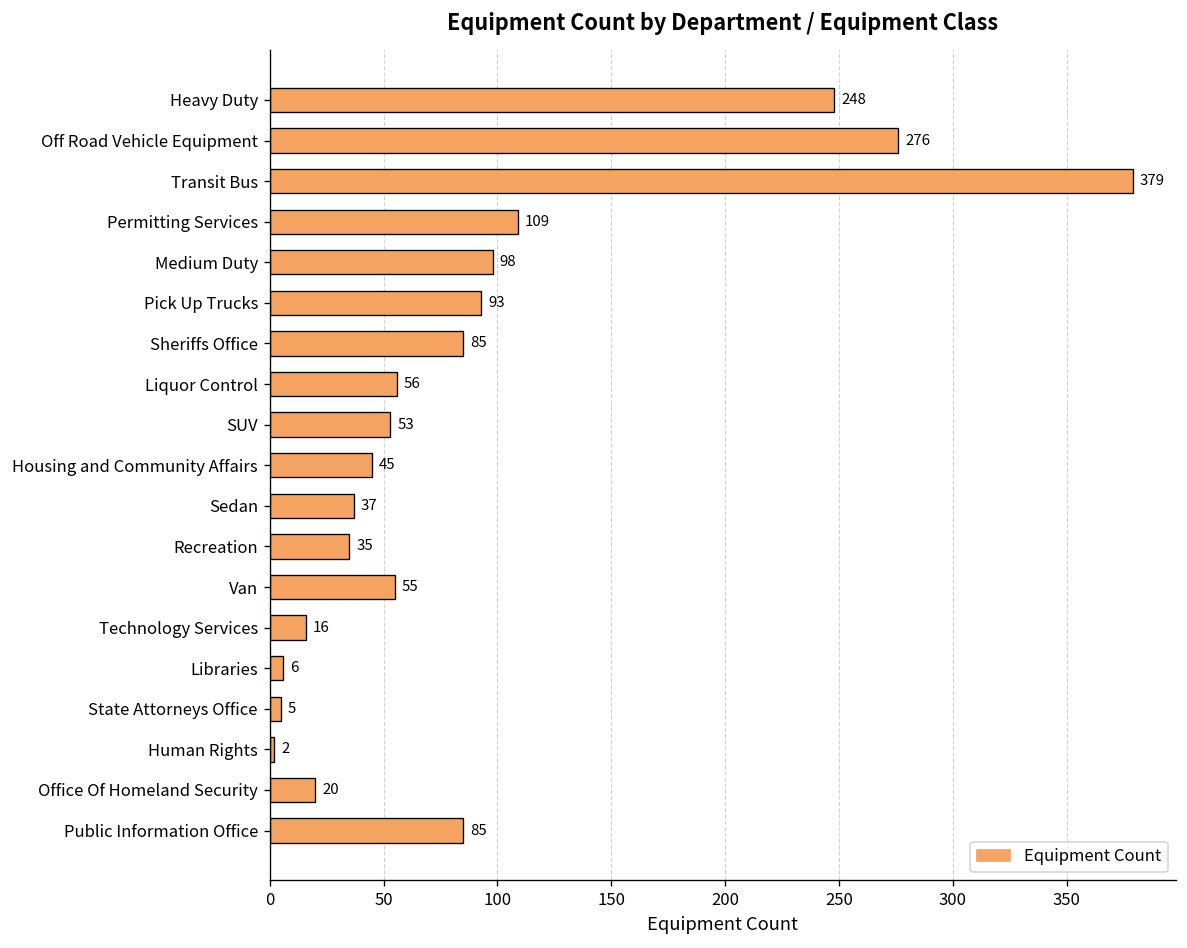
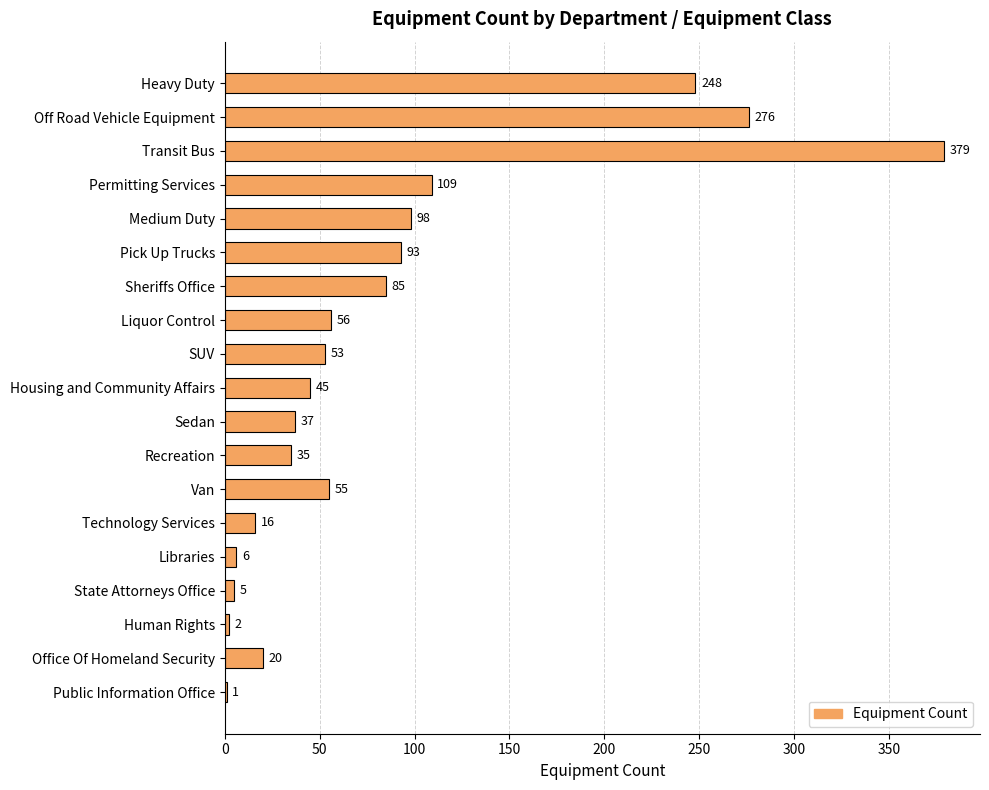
  {
    "Heavy Duty": 248,
    "Off Road Vehicle Equipment": 276,
    "Transit Bus": 379,
    "Permitting Services": 109,
    "Medium Duty": 98,
    "Pick Up Trucks": 93,
    "Sheriffs Office": 85,
    "Liquor Control": 56,
    "SUV": 53,
    "Housing and Community Affairs": 45,
    "Sedan": 37,
    "Recreation": 35,
    "Van": 55,
    "Technology Services": 16,
    "Libraries": 6,
    "State Attorneys Office": 5,
    "Human Rights": 2,
    "Office Of Homeland Security": 20,
-   "Public Information Office": 85
+   "Public Information Office": 1
  }
